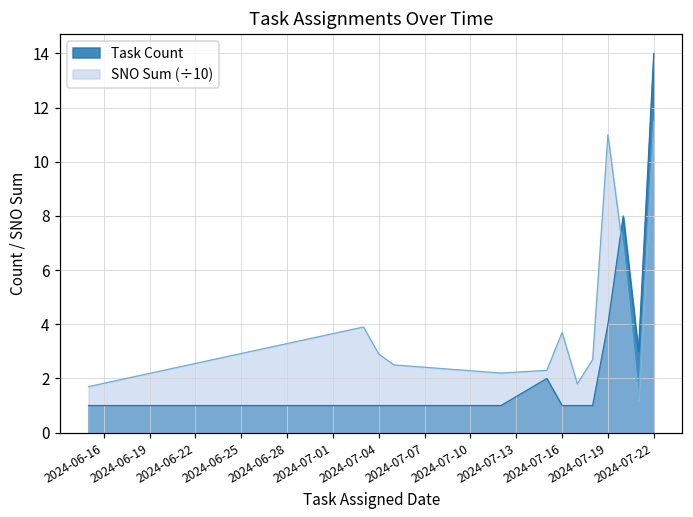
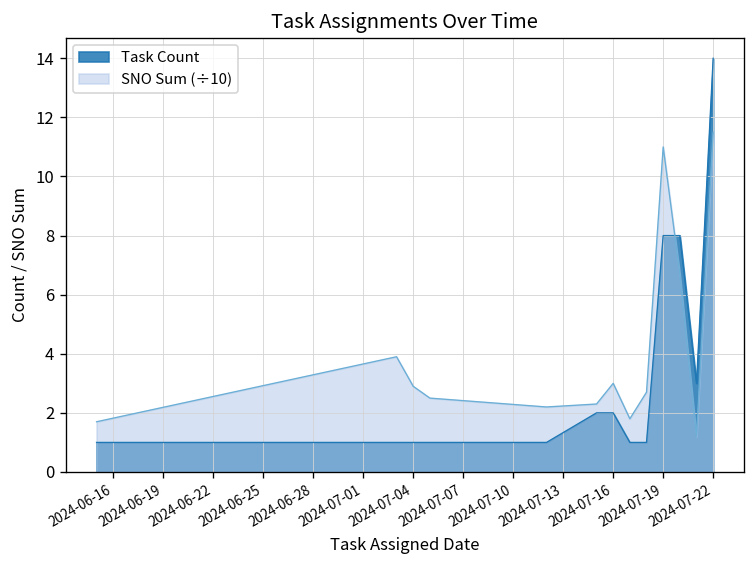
  {
    "Task Count": {
      "2024-07-04": 1,
-     "2024-07-16": 1,
-     "2024-07-19": 4,
+     "2024-07-16": 2,
+     "2024-07-19": 8,
      "2024-07-22": 14
    },
    "SNO Sum (÷10)": {
      "2024-07-04": 2.9,
-     "2024-07-16": 3.7,
+     "2024-07-16": 3.0,
      "2024-07-19": 11.0,
      "2024-07-22": 11.5
    }
  }
